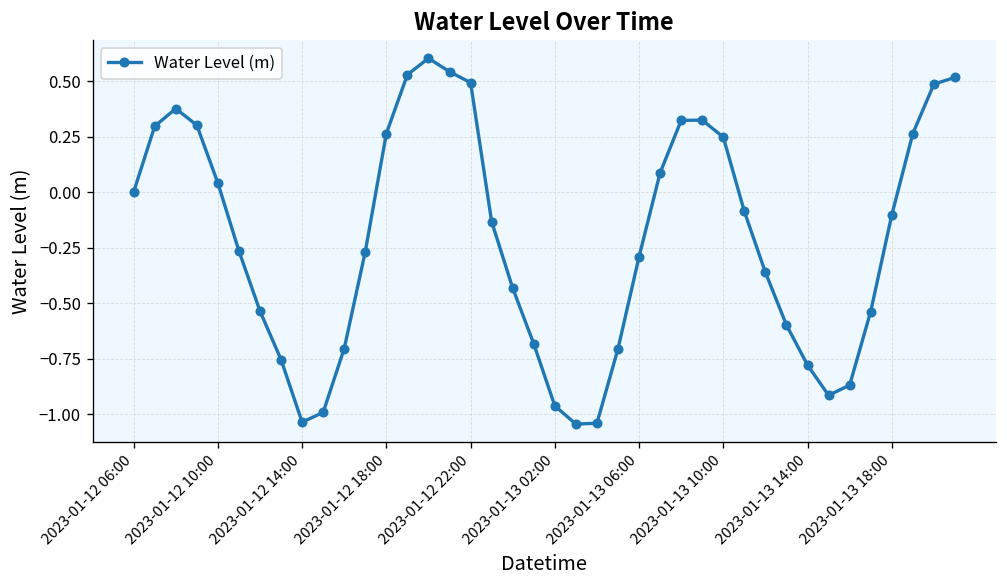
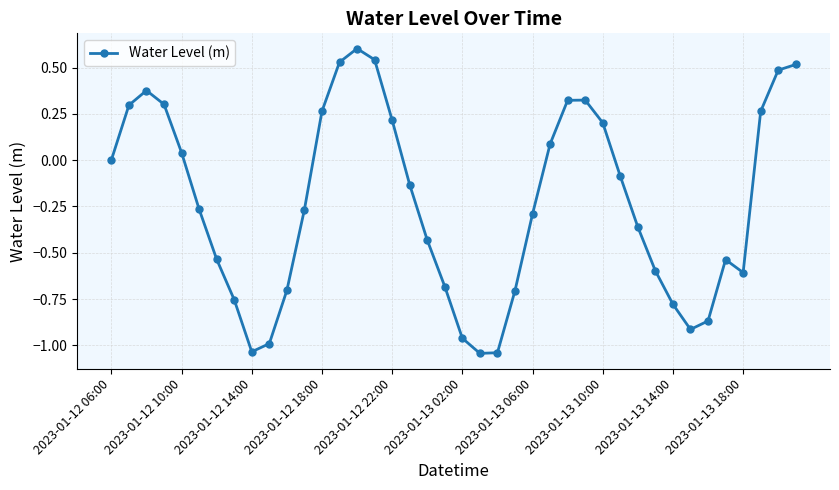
  {
    "2023-01-12 06:00": 0.00,
    "2023-01-12 10:00": 0.04,
    "2023-01-12 14:00": -1.04,
    "2023-01-12 18:00": 0.26,
-   "2023-01-12 22:00": 0.49,
+   "2023-01-12 22:00": 0.22,
    "2023-01-13 02:00": -0.96,
    "2023-01-13 06:00": -0.29,
-   "2023-01-13 10:00": 0.25,
+   "2023-01-13 10:00": 0.20,
    "2023-01-13 14:00": -0.78,
-   "2023-01-13 18:00": -0.10
+   "2023-01-13 18:00": -0.61
  }
